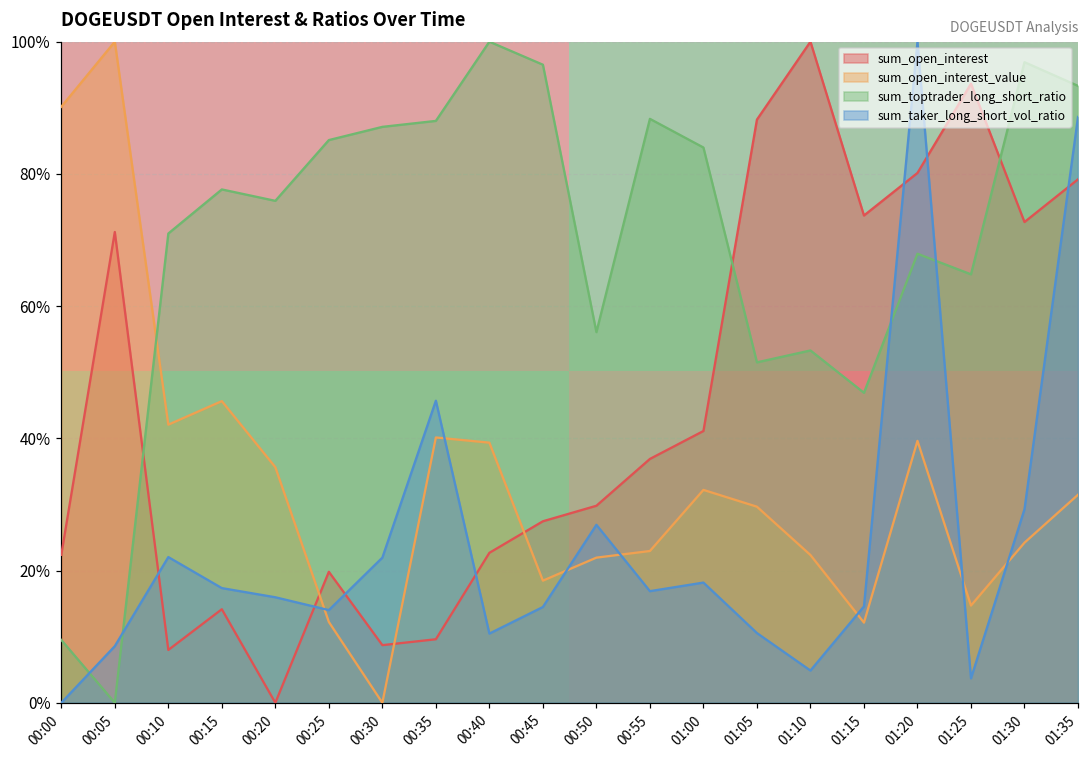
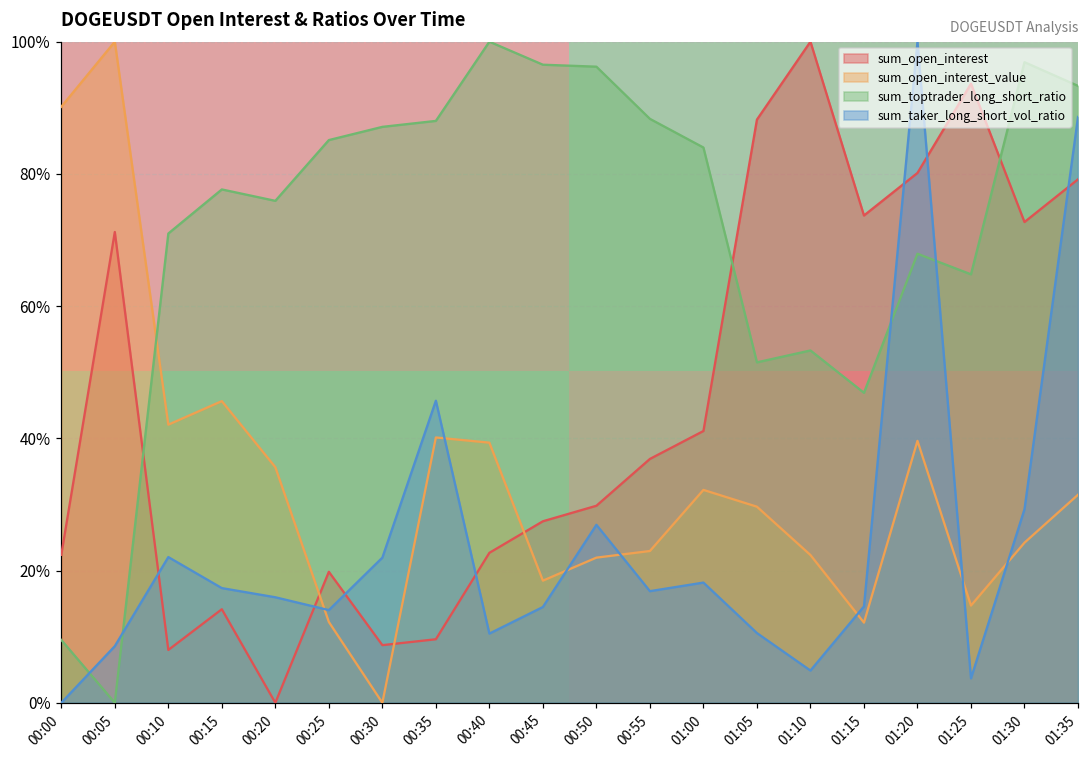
  {
    "sum_toptrader_long_short_ratio": {
      "00:00": "10%",
      "00:05": "0%",
      "00:10": "71%",
      "00:15": "78%",
      "00:20": "76%",
      "00:25": "85%",
      "00:30": "87%",
      "00:35": "88%",
      "00:40": "100%",
      "00:45": "97%",
-     "00:50": "56%",
+     "00:50": "96%",
      "00:55": "88%",
      "01:00": "84%",
      "01:05": "51%",
      "01:10": "53%",
      "01:15": "47%",
      "01:20": "68%",
      "01:25": "65%",
      "01:35": "93%"
    },
    "sum_taker_long_short_vol_ratio": {
      "00:00": "0%",
      "00:05": "9%",
      "00:10": "22%",
      "00:15": "17%",
      "00:20": "16%",
      "00:25": "14%",
      "00:30": "22%",
      "00:35": "46%",
      "00:40": "10%",
      "00:45": "14%",
      "00:50": "27%",
      "00:55": "17%",
      "01:00": "18%",
      "01:05": "11%",
      "01:10": "5%",
      "01:15": "15%",
      "01:20": "100%",
      "01:25": "4%",
      "01:30": "29%",
      "01:35": "89%"
    }
  }
